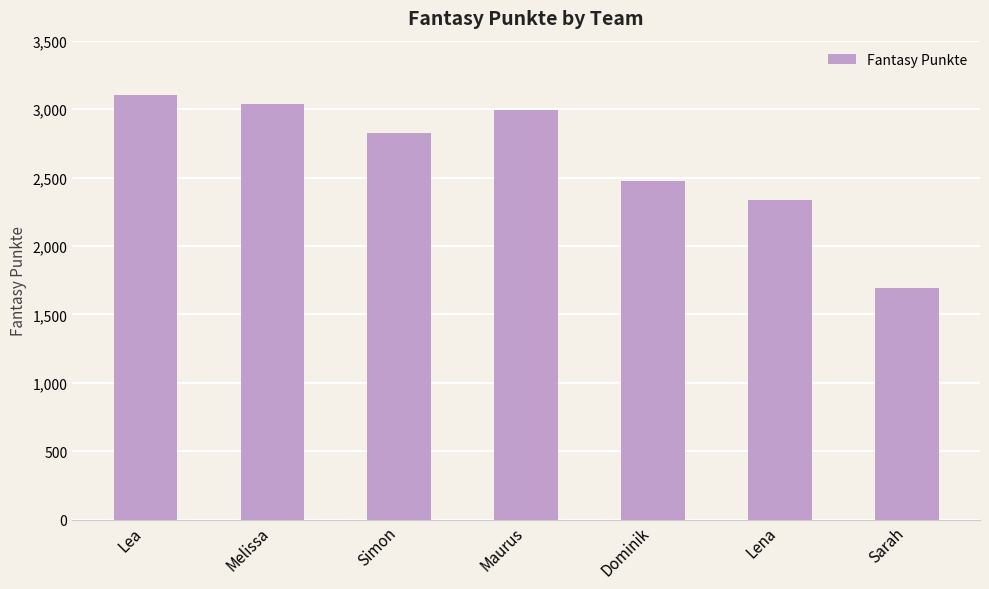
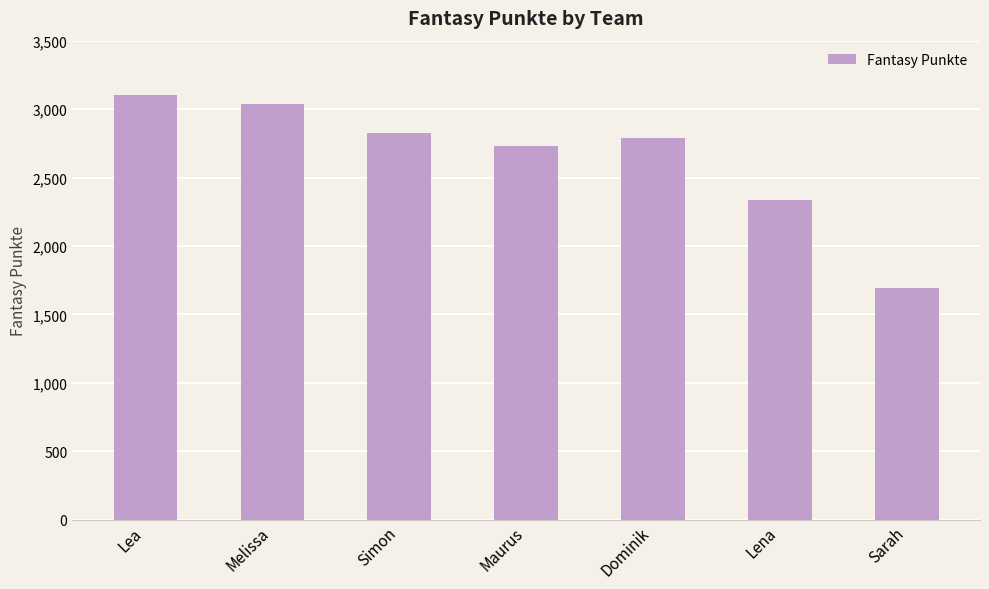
  {
    "Lea": "3,110",
    "Melissa": "3,040",
    "Simon": "2,820",
-   "Maurus": "3,000",
-   "Dominik": "2,470",
+   "Maurus": "2,730",
+   "Dominik": "2,790",
    "Lena": "2,340",
    "Sarah": "1,700"
  }
